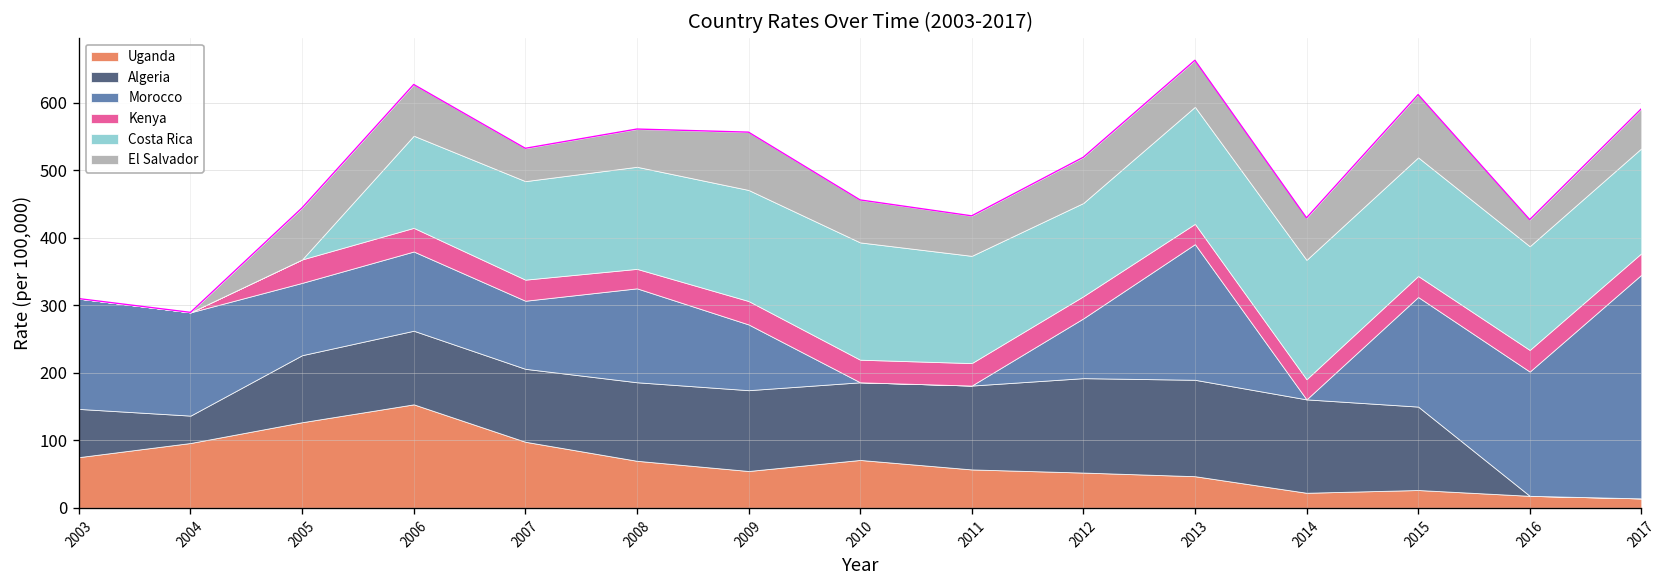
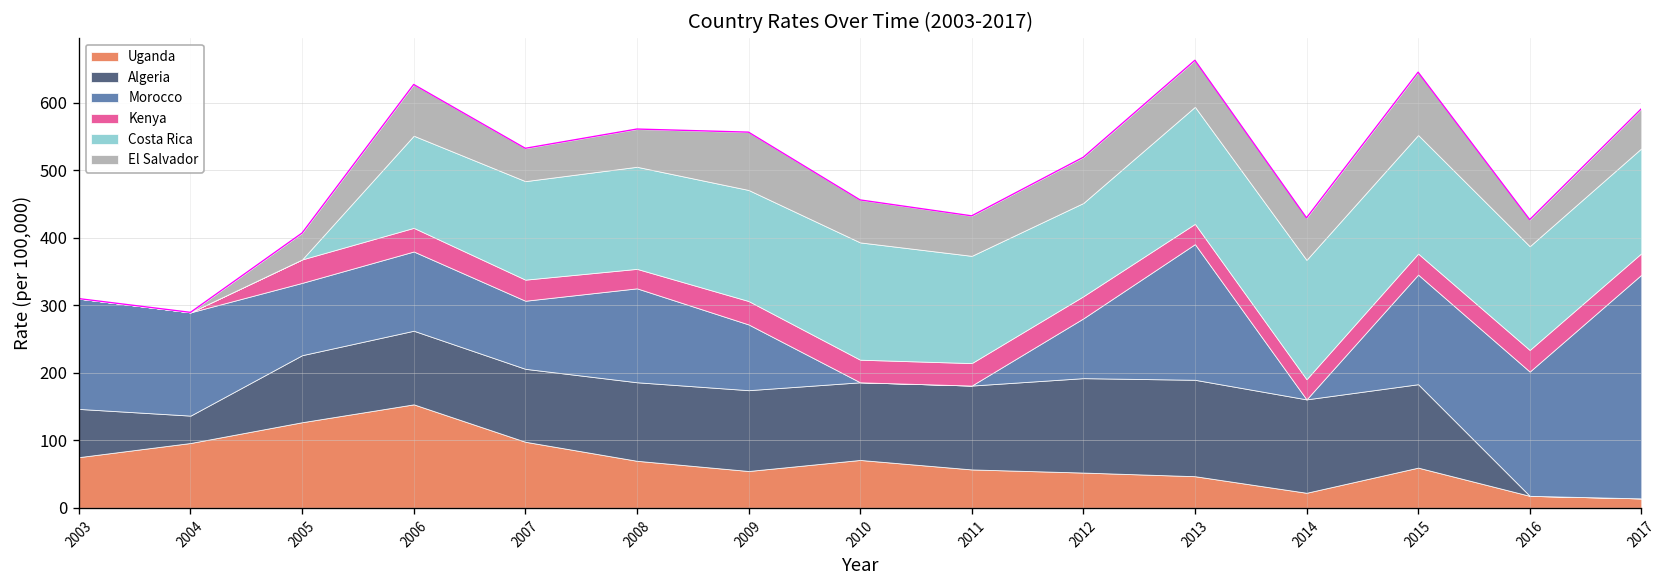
  {
    "Uganda": {
      "2003": 80,
      "2004": 100,
      "2005": 130,
      "2006": 150,
      "2007": 100,
      "2008": 70,
      "2009": 50,
      "2010": 70,
      "2011": 60,
      "2012": 50,
      "2013": 50,
      "2014": 20,
-     "2015": 30
+     "2015": 60
    },
    "Algeria": {
      "2003": 70,
      "2004": 40,
      "2005": 100,
      "2006": 110,
      "2007": 110,
      "2008": 120,
      "2009": 120,
      "2012": 140,
      "2013": 140,
      "2015": 120
    },
    "Morocco": {
      "2005": 110,
      "2006": 120,
      "2007": 100,
      "2008": 140,
      "2009": 100,
      "2012": 90,
      "2013": 200,
      "2015": 160,
      "2016": 180,
      "2017": 330
    },
    "Kenya": {
      "2006": 40,
      "2007": 30,
      "2008": 30,
      "2009": 30,
      "2010": 30,
      "2011": 30,
      "2012": 30,
      "2013": 30,
      "2014": 30,
      "2015": 30,
      "2016": 30,
      "2017": 30
    },
    "Costa Rica": {
      "2006": 140,
      "2007": 150,
      "2008": 150,
      "2009": 160,
      "2010": 170,
      "2011": 160,
      "2012": 140,
      "2013": 170,
      "2014": 180,
      "2015": 180,
      "2016": 150,
      "2017": 160
    },
    "El Salvador": {
-     "2005": 80,
+     "2005": 40,
      "2006": 80,
      "2007": 50,
      "2008": 60,
      "2009": 90,
      "2010": 60,
      "2011": 60,
      "2012": 70,
      "2013": 70,
      "2014": 60,
      "2015": 90,
      "2016": 40,
      "2017": 60
    }
  }
